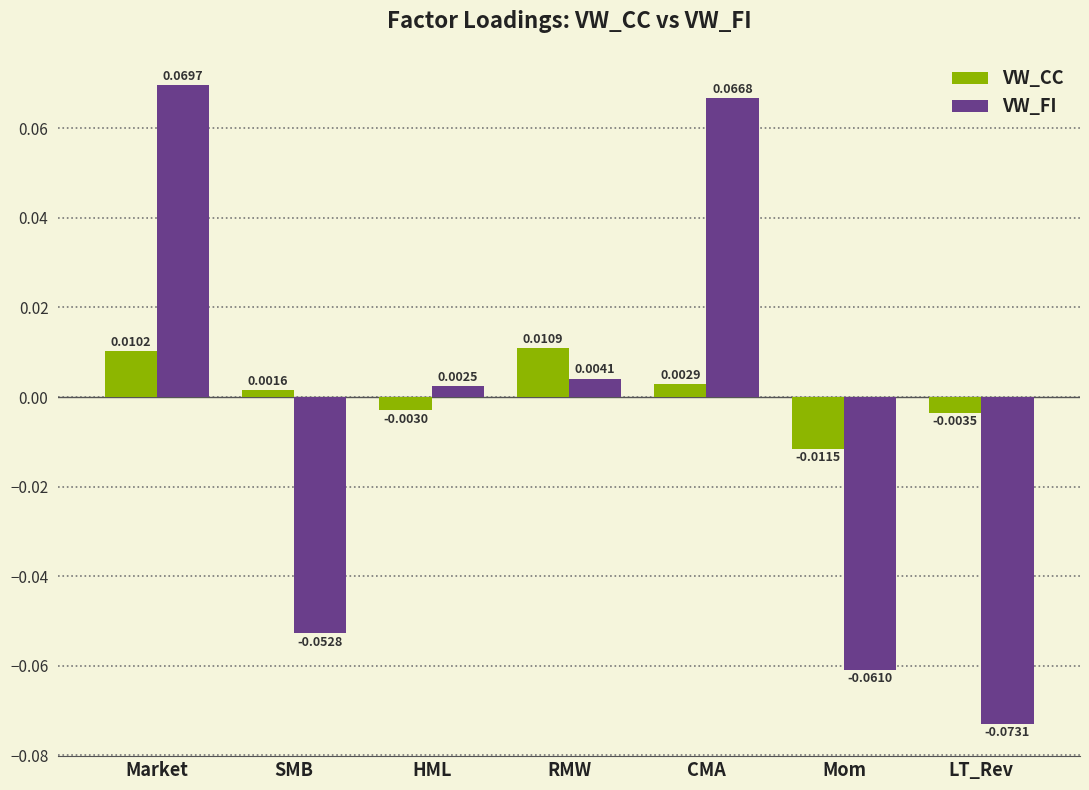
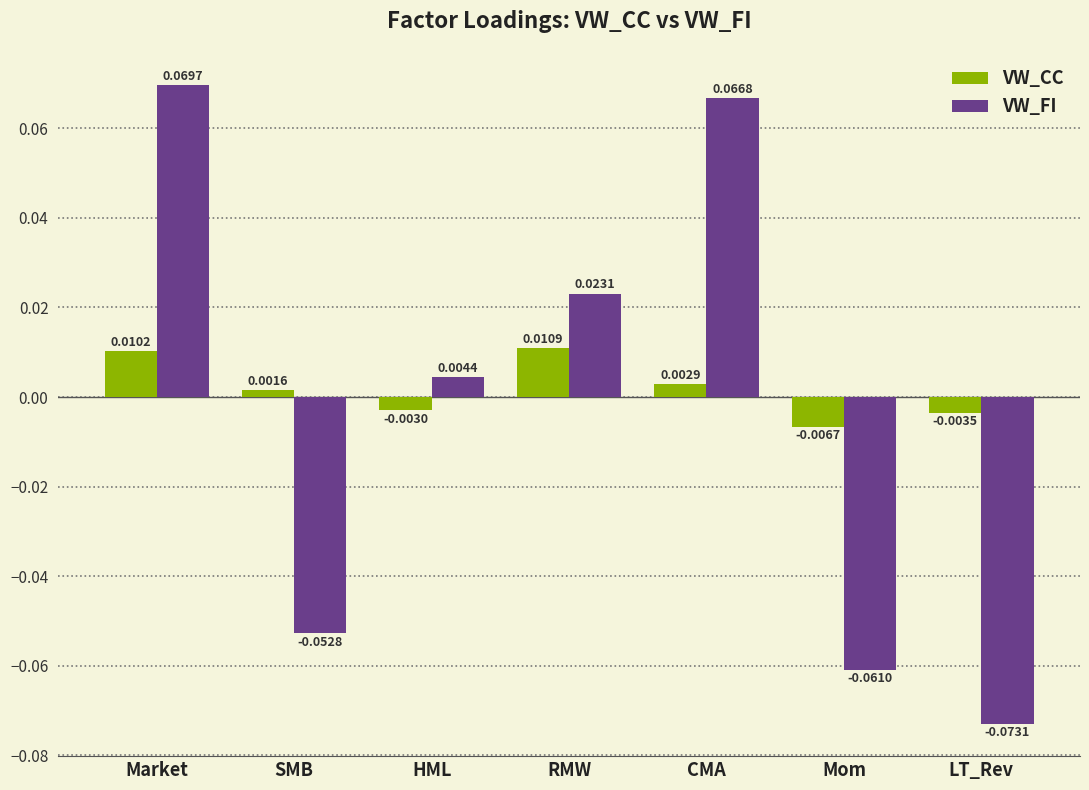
  {
    "VW_CC": {
      "Market": 0.0102,
      "SMB": 0.0016,
      "HML": -0.0030,
      "RMW": 0.0109,
      "CMA": 0.0029,
-     "Mom": -0.0115,
+     "Mom": -0.0067,
      "LT_Rev": -0.0035
    },
    "VW_FI": {
      "Market": 0.0697,
      "SMB": -0.0528,
-     "HML": 0.0025,
-     "RMW": 0.0041,
+     "HML": 0.0044,
+     "RMW": 0.0231,
      "CMA": 0.0668,
      "Mom": -0.0610,
      "LT_Rev": -0.0731
    }
  }
